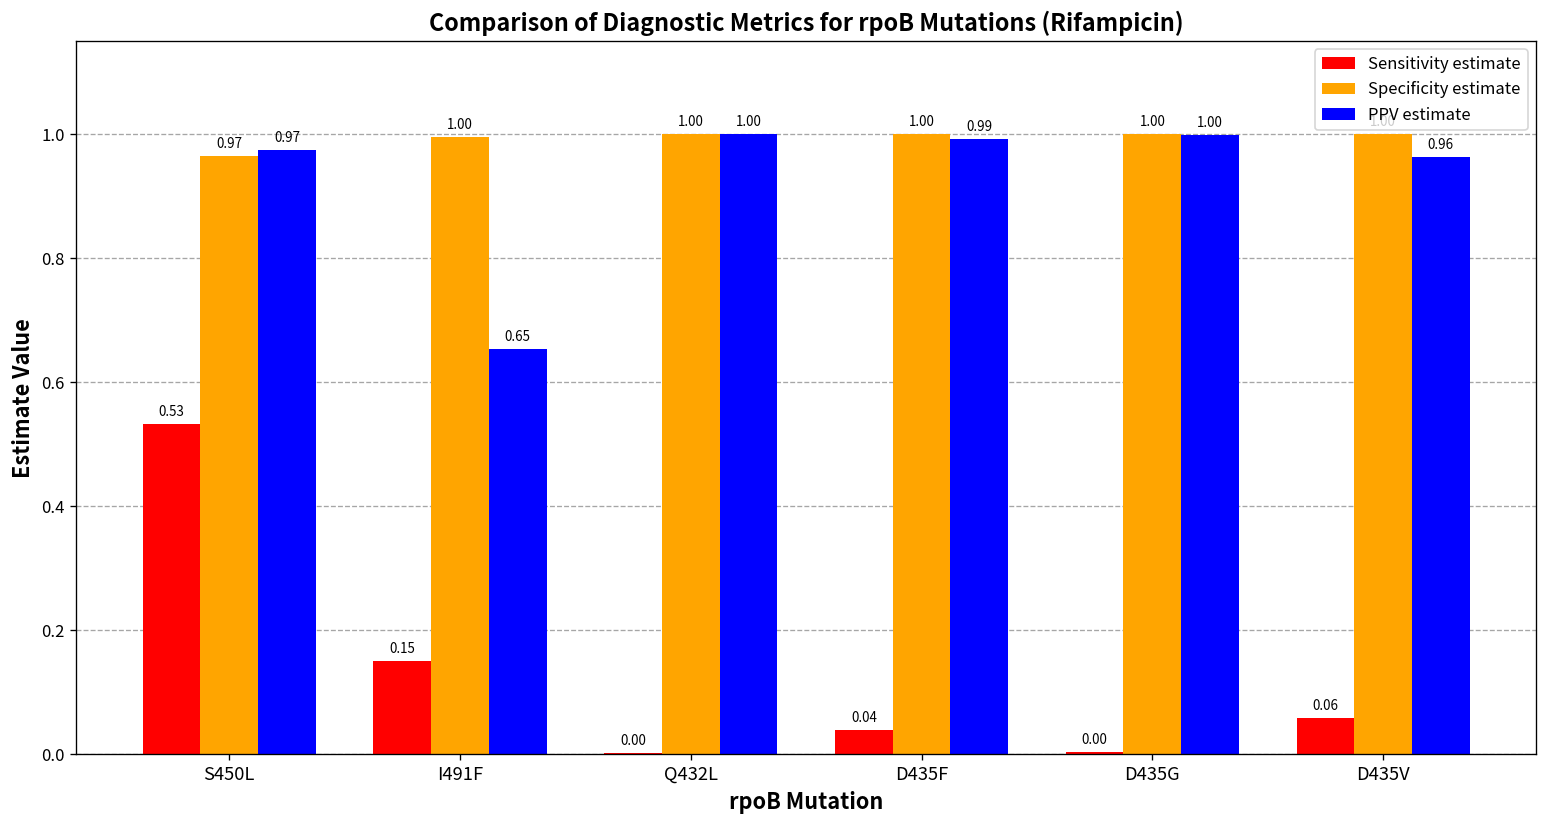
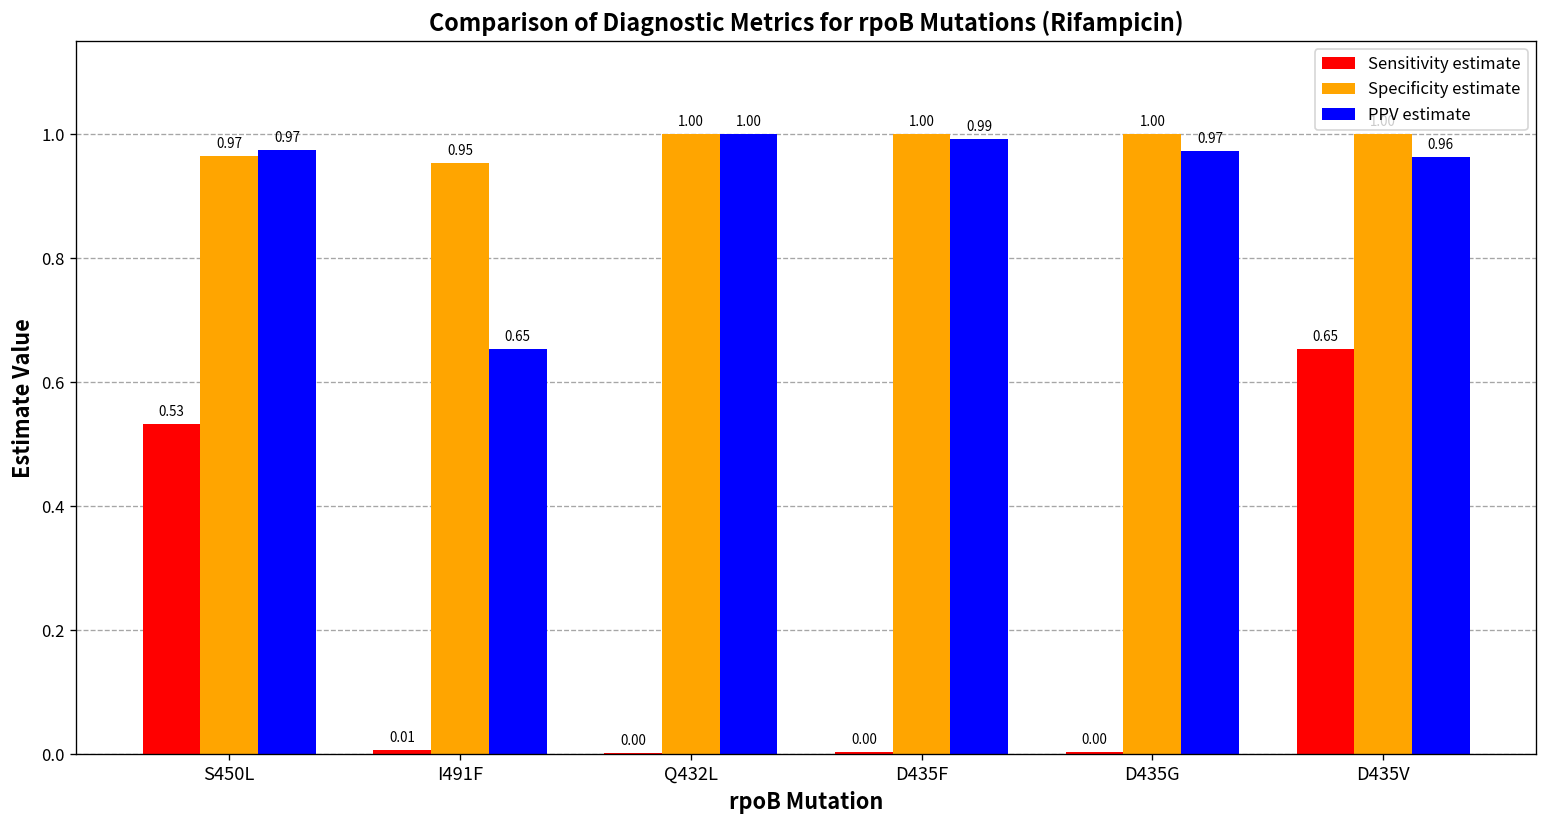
  {
    "Sensitivity estimate": {
      "S450L": 0.53,
-     "I491F": 0.15,
+     "I491F": 0.01,
      "Q432L": 0.00,
-     "D435F": 0.04,
+     "D435F": 0.00,
      "D435G": 0.00,
-     "D435V": 0.06
+     "D435V": 0.65
    },
    "Specificity estimate": {
      "S450L": 0.97,
-     "I491F": 1.00,
+     "I491F": 0.95,
      "Q432L": 1.00,
      "D435F": 1.00,
      "D435G": 1.00
    },
    "PPV estimate": {
      "S450L": 0.97,
      "I491F": 0.65,
      "Q432L": 1.00,
      "D435F": 0.99,
-     "D435G": 1.00,
+     "D435G": 0.97,
      "D435V": 0.96
    }
  }
